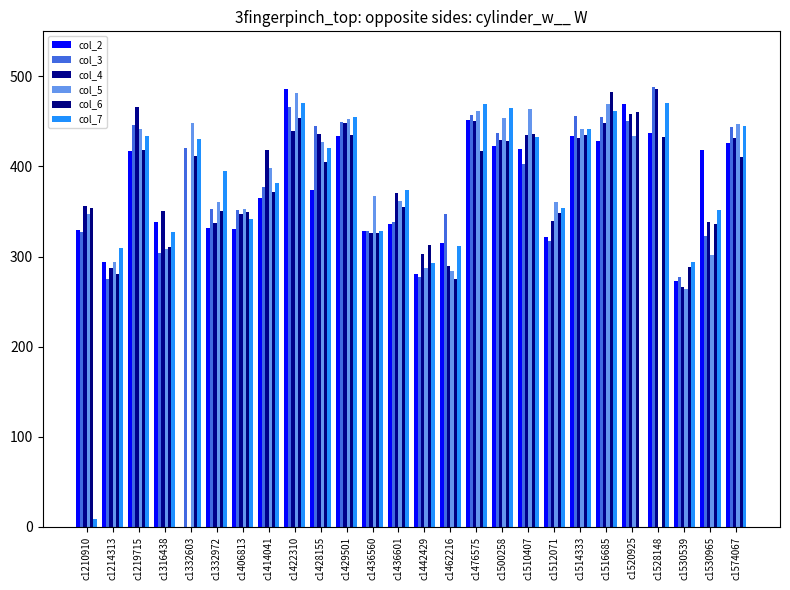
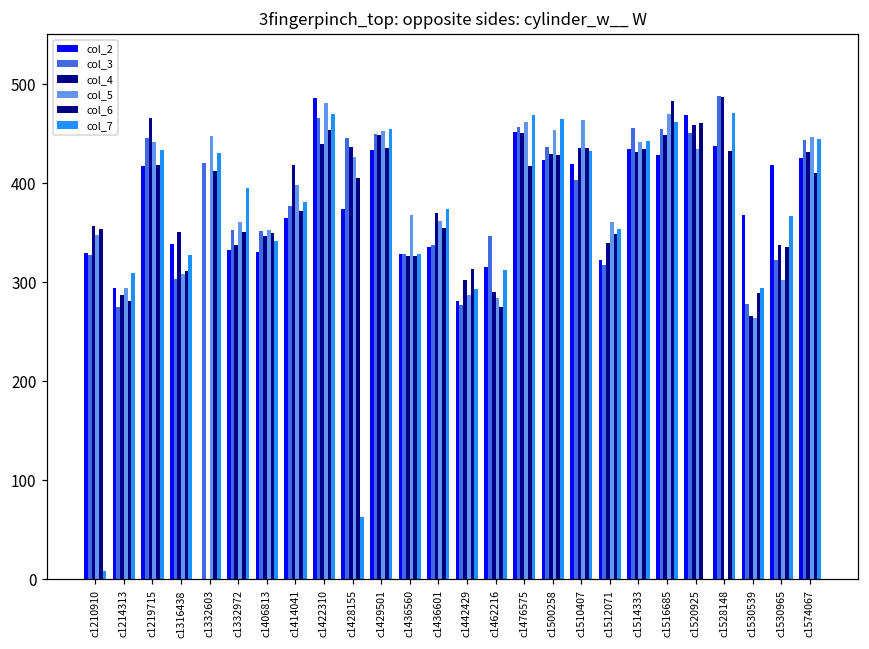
  {
    "col_2": {
      "c1210910": 330,
      "c1214313": 290,
      "c1219715": 420,
      "c1316438": 340,
      "c1332603": 0,
      "c1332972": 330,
      "c1406813": 330,
      "c1414041": 360,
      "c1422310": 490,
      "c1428155": 370,
      "c1429501": 430,
      "c1436560": 330,
      "c1436601": 340,
      "c1442429": 280,
      "c1462216": 320,
      "c1476575": 450,
      "c1500258": 420,
      "c1510407": 420,
      "c1512071": 320,
      "c1514333": 430,
      "c1516685": 430,
      "c1520925": 470,
      "c1528148": 440,
-     "c1530539": 270,
+     "c1530539": 370,
      "c1530965": 420,
      "c1574067": 430
    },
    "col_7": {
      "c1210910": 10,
      "c1214313": 310,
      "c1219715": 430,
      "c1316438": 330,
      "c1332603": 430,
      "c1332972": 390,
      "c1406813": 340,
      "c1414041": 380,
      "c1422310": 470,
-     "c1428155": 420,
+     "c1428155": 60,
      "c1429501": 450,
      "c1436560": 330,
      "c1436601": 370,
      "c1442429": 290,
      "c1462216": 310,
      "c1476575": 470,
      "c1500258": 470,
      "c1510407": 430,
      "c1512071": 350,
      "c1514333": 440,
      "c1516685": 460,
      "c1520925": 0,
      "c1528148": 470,
      "c1530539": 290,
-     "c1530965": 350,
+     "c1530965": 370,
      "c1574067": 450
    }
  }
